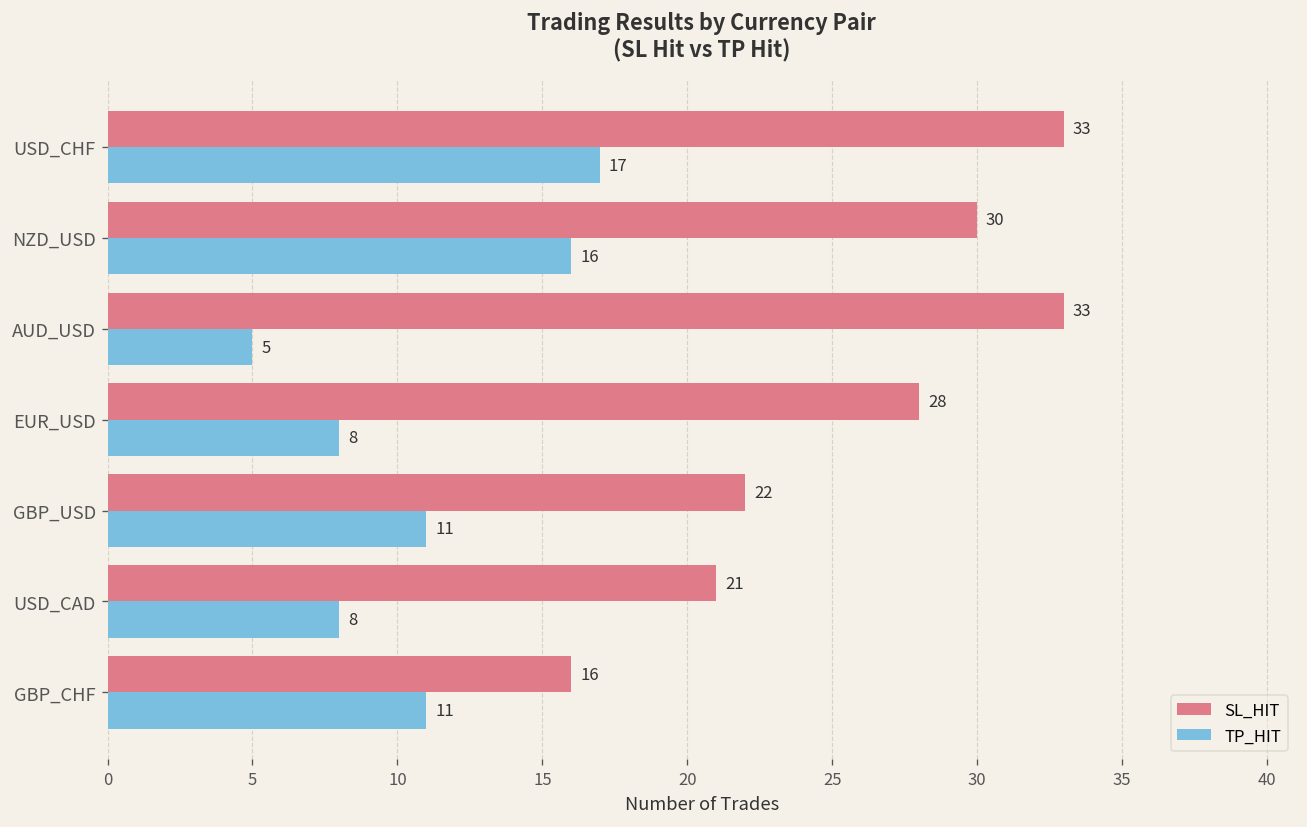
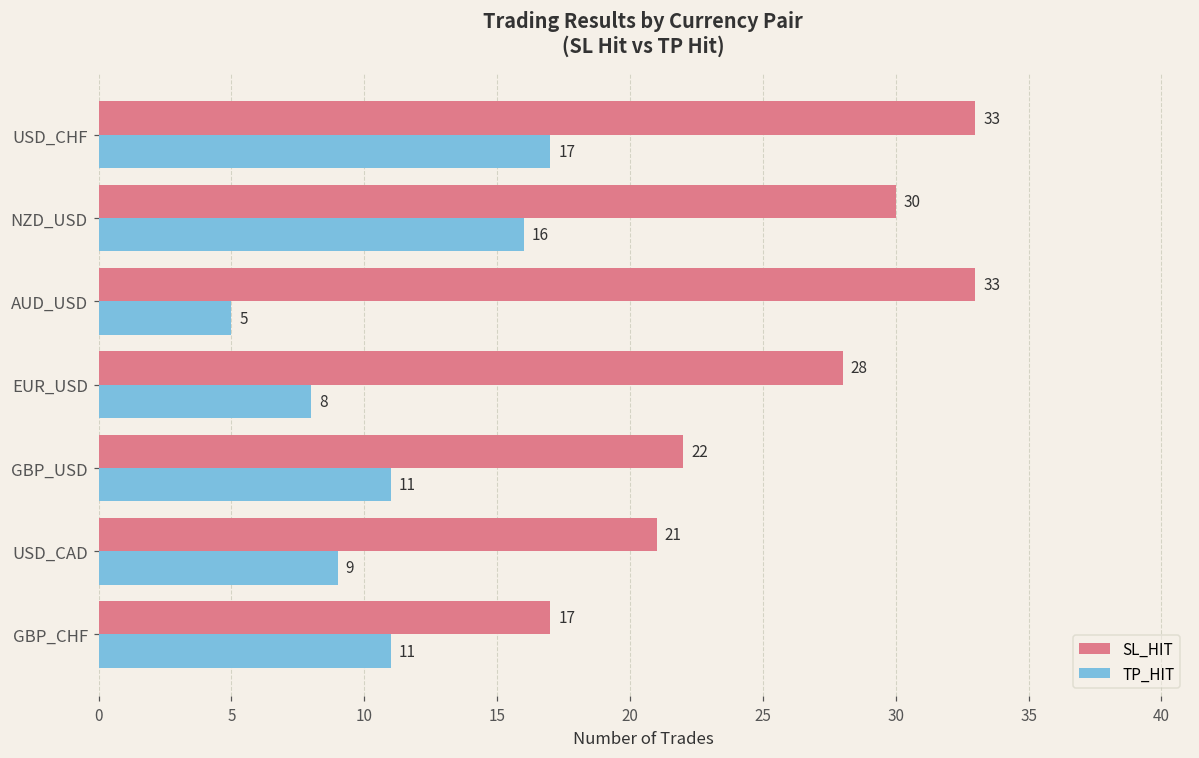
  {
    "SL_HIT": {
      "USD_CHF": 33,
      "NZD_USD": 30,
      "AUD_USD": 33,
      "EUR_USD": 28,
      "GBP_USD": 22,
      "USD_CAD": 21,
-     "GBP_CHF": 16
+     "GBP_CHF": 17
    },
    "TP_HIT": {
      "USD_CHF": 17,
      "NZD_USD": 16,
      "AUD_USD": 5,
      "EUR_USD": 8,
      "GBP_USD": 11,
-     "USD_CAD": 8,
+     "USD_CAD": 9,
      "GBP_CHF": 11
    }
  }
